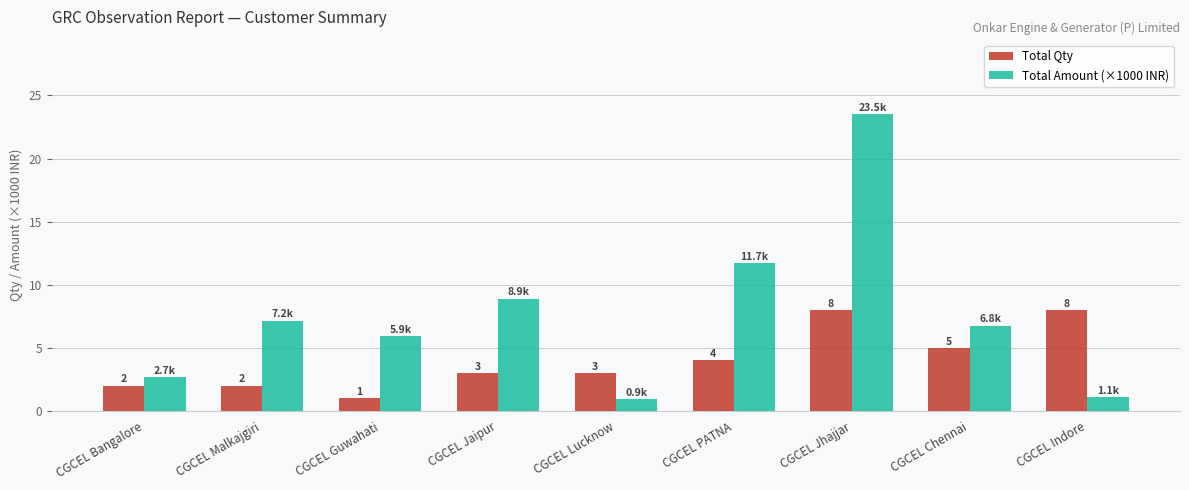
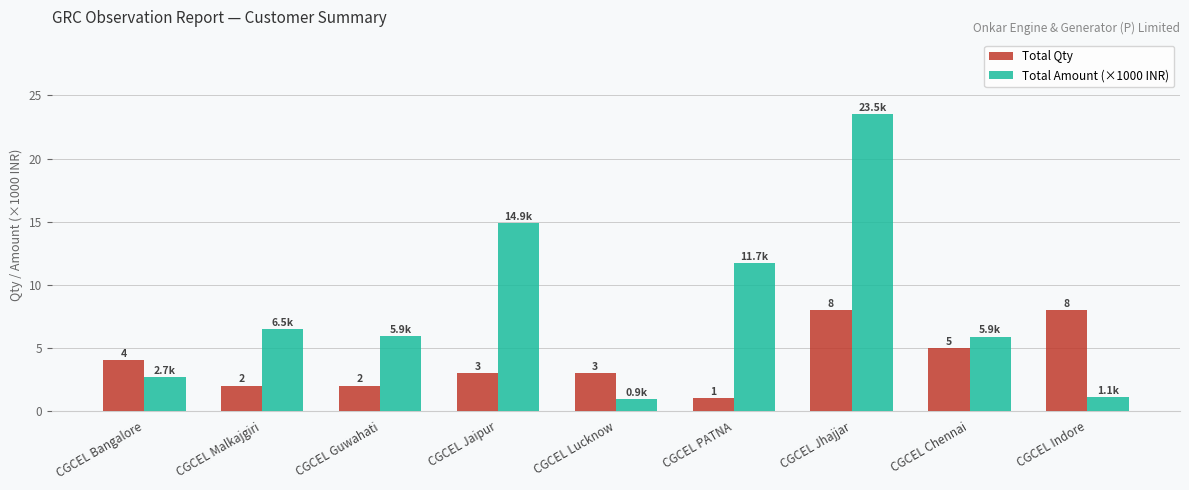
  {
    "Total Qty": {
-     "CGCEL Bangalore": "2",
+     "CGCEL Bangalore": "4",
      "CGCEL Malkajgiri": "2",
-     "CGCEL Guwahati": "1",
+     "CGCEL Guwahati": "2",
      "CGCEL Jaipur": "3",
      "CGCEL Lucknow": "3",
-     "CGCEL PATNA": "4",
+     "CGCEL PATNA": "1",
      "CGCEL Jhajjar": "8",
      "CGCEL Chennai": "5",
      "CGCEL Indore": "8"
    },
    "Total Amount (×1000 INR)": {
      "CGCEL Bangalore": "2.7k",
-     "CGCEL Malkajgiri": "7.2k",
+     "CGCEL Malkajgiri": "6.5k",
      "CGCEL Guwahati": "5.9k",
-     "CGCEL Jaipur": "8.9k",
+     "CGCEL Jaipur": "14.9k",
      "CGCEL Lucknow": "0.9k",
      "CGCEL PATNA": "11.7k",
      "CGCEL Jhajjar": "23.5k",
-     "CGCEL Chennai": "6.8k",
+     "CGCEL Chennai": "5.9k",
      "CGCEL Indore": "1.1k"
    }
  }
